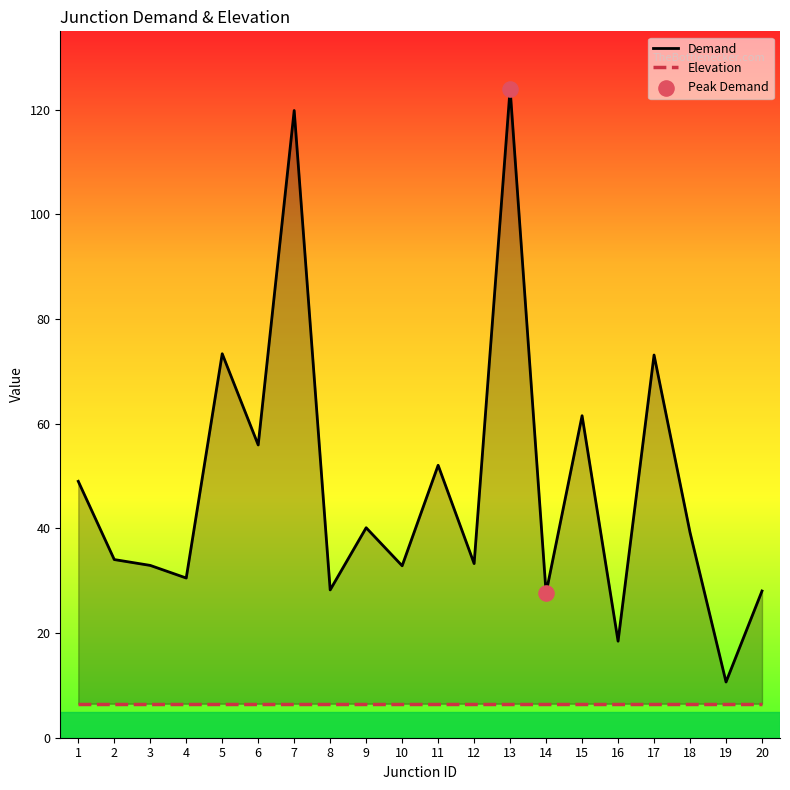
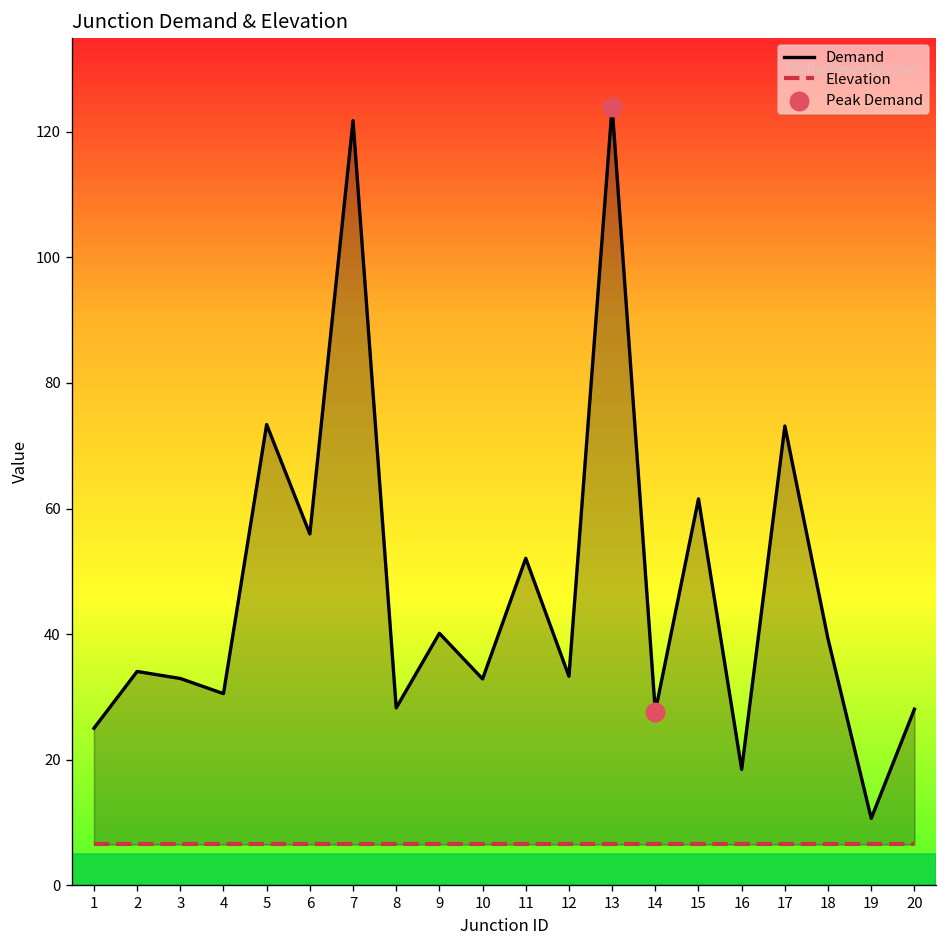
  {
    "Demand": {
-     "1": 49,
+     "1": 25,
      "2": 34,
      "3": 33,
      "4": 31,
      "5": 73,
      "6": 56,
-     "7": 120,
+     "7": 122,
      "8": 28,
      "9": 40,
      "10": 33,
      "11": 52,
      "12": 33,
      "15": 62,
      "16": 18,
      "17": 73,
      "18": 39,
      "19": 11,
      "20": 28
    }
  }
